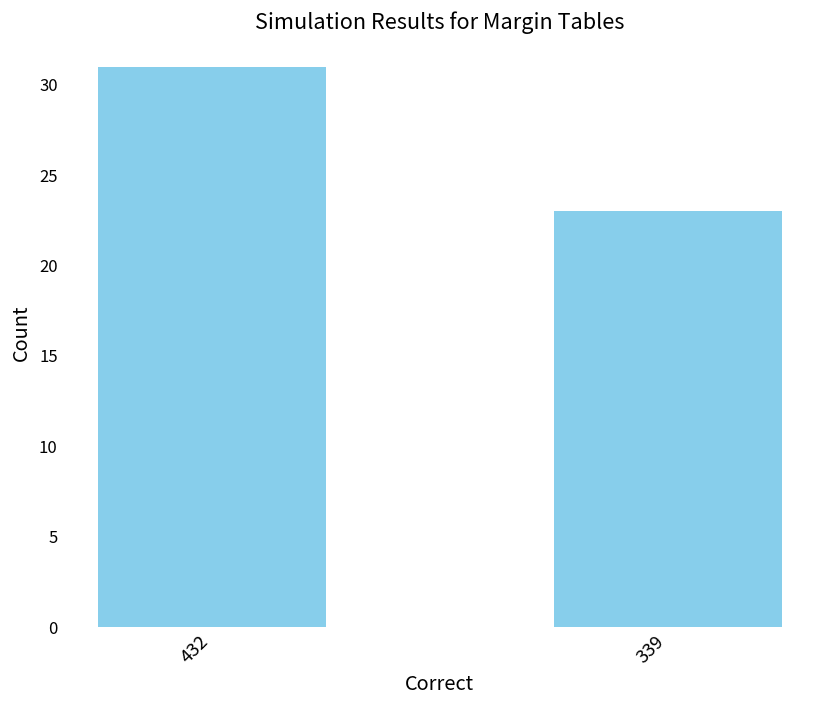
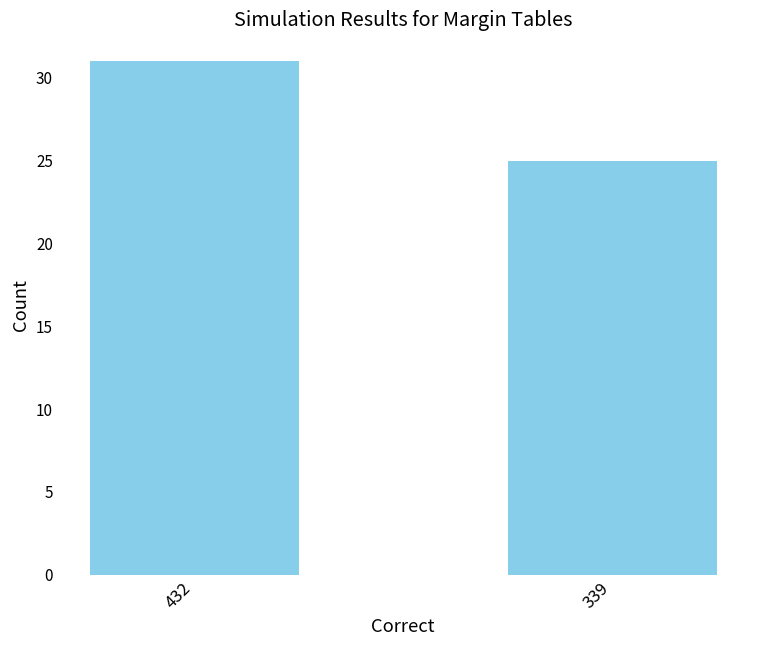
  {
    "432": 31,
-   "339": 23
+   "339": 25
  }
